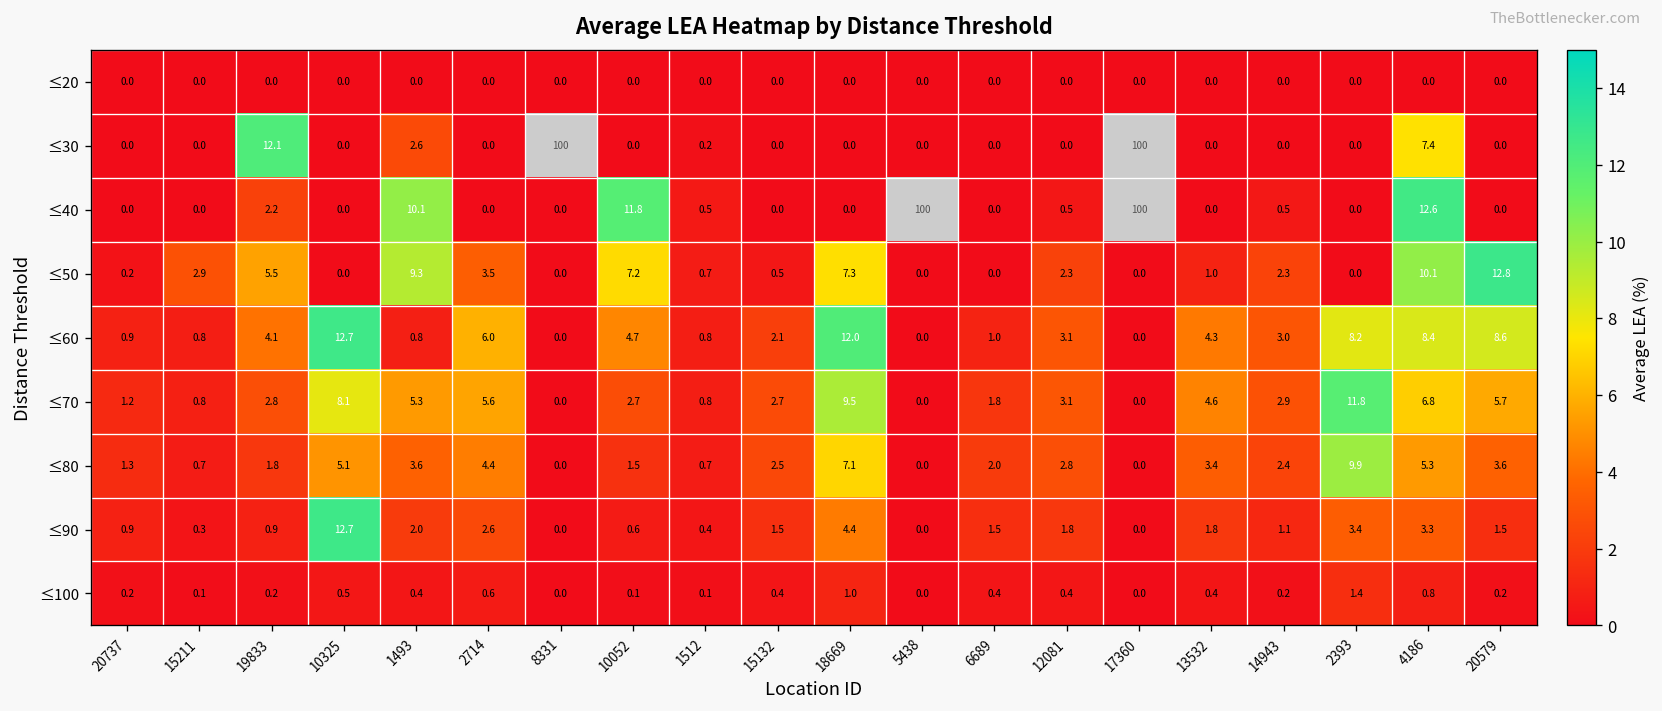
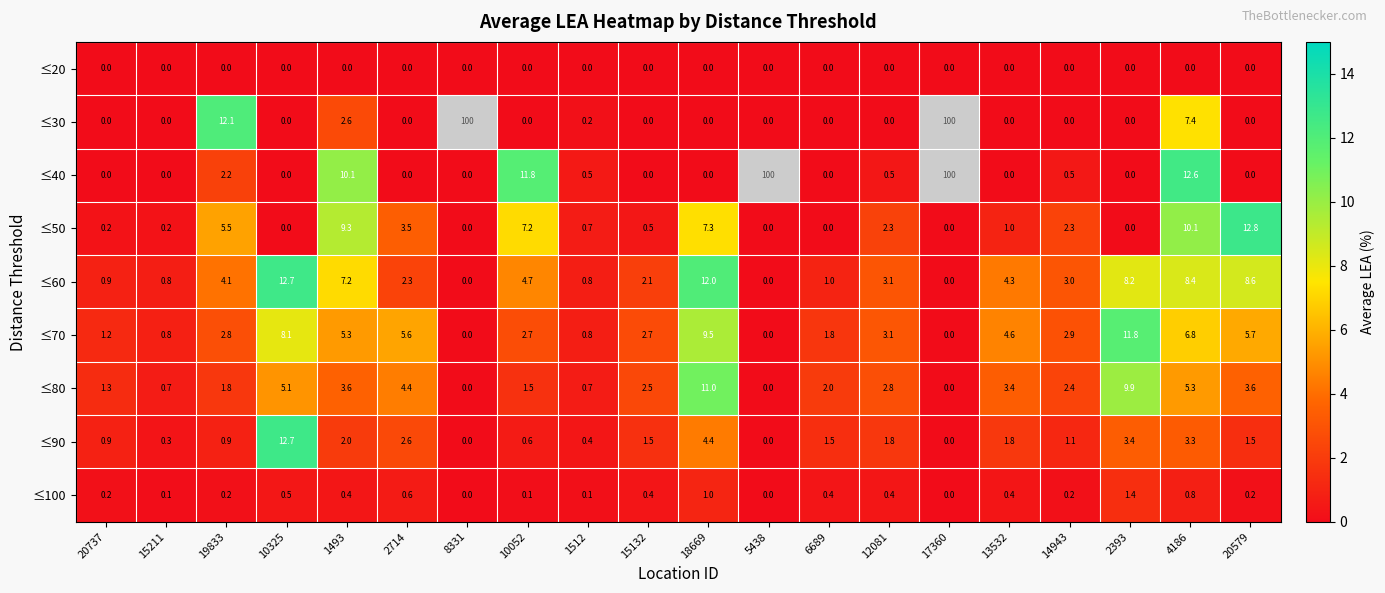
  {
    "≤20": {
      "20737": 0.0,
      "15211": 0.0,
      "19833": 0.0,
      "10325": 0.0,
      "1493": 0.0,
      "2714": 0.0,
      "8331": 0.0,
      "10052": 0.0,
      "1512": 0.0,
      "15132": 0.0,
      "18669": 0.0,
      "5438": 0.0,
      "6689": 0.0,
      "12081": 0.0,
      "17360": 0.0,
      "13532": 0.0,
      "14943": 0.0,
      "2393": 0.0,
      "4186": 0.0,
      "20579": 0.0
    },
    "≤30": {
      "20737": 0.0,
      "15211": 0.0,
      "19833": 12.1,
      "10325": 0.0,
      "1493": 2.6,
      "2714": 0.0,
      "10052": 0.0,
      "1512": 0.2,
      "15132": 0.0,
      "18669": 0.0,
      "5438": 0.0,
      "6689": 0.0,
      "12081": 0.0,
      "13532": 0.0,
      "14943": 0.0,
      "2393": 0.0,
      "4186": 7.4,
      "20579": 0.0
    },
    "≤40": {
      "20737": 0.0,
      "15211": 0.0,
      "19833": 2.2,
      "10325": 0.0,
      "1493": 10.1,
      "2714": 0.0,
      "8331": 0.0,
      "10052": 11.8,
      "1512": 0.5,
      "15132": 0.0,
      "18669": 0.0,
      "6689": 0.0,
      "12081": 0.5,
      "13532": 0.0,
      "14943": 0.5,
      "2393": 0.0,
      "4186": 12.6,
      "20579": 0.0
    },
    "≤50": {
      "20737": 0.2,
-     "15211": 2.9,
+     "15211": 0.2,
      "19833": 5.5,
      "10325": 0.0,
      "1493": 9.3,
      "2714": 3.5,
      "8331": 0.0,
      "10052": 7.2,
      "1512": 0.7,
      "15132": 0.5,
      "18669": 7.3,
      "5438": 0.0,
      "6689": 0.0,
      "12081": 2.3,
      "17360": 0.0,
      "13532": 1.0,
      "14943": 2.3,
      "2393": 0.0,
      "4186": 10.1,
      "20579": 12.8
    },
    "≤60": {
      "20737": 0.9,
      "15211": 0.8,
      "19833": 4.1,
      "10325": 12.7,
-     "1493": 0.8,
-     "2714": 6.0,
+     "1493": 7.2,
+     "2714": 2.3,
      "8331": 0.0,
      "10052": 4.7,
      "1512": 0.8,
      "15132": 2.1,
      "18669": 12.0,
      "5438": 0.0,
      "6689": 1.0,
      "12081": 3.1,
      "17360": 0.0,
      "13532": 4.3,
      "14943": 3.0,
      "2393": 8.2,
      "4186": 8.4,
      "20579": 8.6
    },
    "≤70": {
      "20737": 1.2,
      "15211": 0.8,
      "19833": 2.8,
      "10325": 8.1,
      "1493": 5.3,
      "2714": 5.6,
      "8331": 0.0,
      "10052": 2.7,
      "1512": 0.8,
      "15132": 2.7,
      "18669": 9.5,
      "5438": 0.0,
      "6689": 1.8,
      "12081": 3.1,
      "17360": 0.0,
      "13532": 4.6,
      "14943": 2.9,
      "2393": 11.8,
      "4186": 6.8,
      "20579": 5.7
    },
    "≤80": {
      "20737": 1.3,
      "15211": 0.7,
      "19833": 1.8,
      "10325": 5.1,
      "1493": 3.6,
      "2714": 4.4,
      "8331": 0.0,
      "10052": 1.5,
      "1512": 0.7,
      "15132": 2.5,
-     "18669": 7.1,
+     "18669": 11.0,
      "5438": 0.0,
      "6689": 2.0,
      "12081": 2.8,
      "17360": 0.0,
      "13532": 3.4,
      "14943": 2.4,
      "2393": 9.9,
      "4186": 5.3,
      "20579": 3.6
    },
    "≤90": {
      "20737": 0.9,
      "15211": 0.3,
      "19833": 0.9,
      "10325": 12.7,
      "1493": 2.0,
      "2714": 2.6,
      "8331": 0.0,
      "10052": 0.6,
      "1512": 0.4,
      "15132": 1.5,
      "18669": 4.4,
      "5438": 0.0,
      "6689": 1.5,
      "12081": 1.8,
      "17360": 0.0,
      "13532": 1.8,
      "14943": 1.1,
      "2393": 3.4,
      "4186": 3.3,
      "20579": 1.5
    },
    "≤100": {
      "20737": 0.2,
      "15211": 0.1,
      "19833": 0.2,
      "10325": 0.5,
      "1493": 0.4,
      "2714": 0.6,
      "8331": 0.0,
      "10052": 0.1,
      "1512": 0.1,
      "15132": 0.4,
      "18669": 1.0,
      "5438": 0.0,
      "6689": 0.4,
      "12081": 0.4,
      "17360": 0.0,
      "13532": 0.4,
      "14943": 0.2,
      "2393": 1.4,
      "4186": 0.8,
      "20579": 0.2
    }
  }
